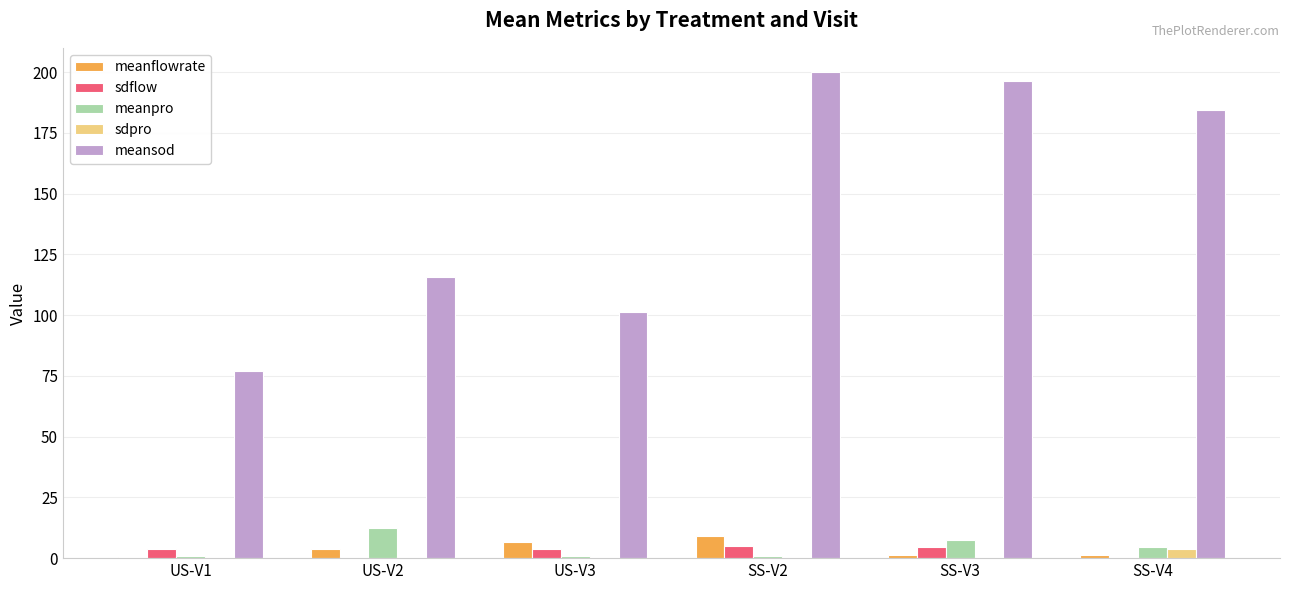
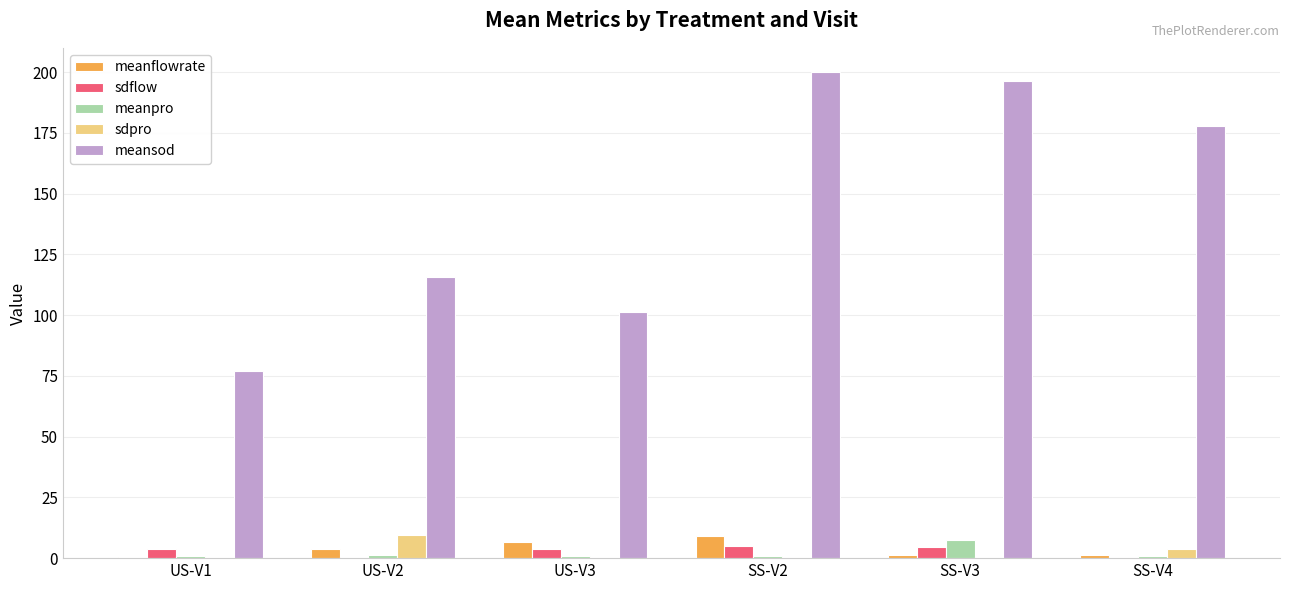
  {
    "meanflowrate": {
      "US-V2": 4,
      "US-V3": 6,
      "SS-V2": 9,
      "SS-V3": 1,
      "SS-V4": 1
    },
    "sdflow": {
      "US-V1": 4,
      "US-V3": 4,
      "SS-V2": 5,
      "SS-V3": 5
    },
    "meanpro": {
      "US-V1": 1,
-     "US-V2": 12,
+     "US-V2": 1,
      "SS-V2": 1,
      "SS-V3": 7,
-     "SS-V4": 4
+     "SS-V4": 1
    },
    "sdpro": {
-     "US-V2": 1,
+     "US-V2": 9,
      "SS-V4": 4
    },
    "meansod": {
      "US-V1": 77,
      "US-V2": 116,
      "US-V3": 101,
      "SS-V2": 200,
      "SS-V3": 196,
-     "SS-V4": 184
+     "SS-V4": 178
    }
  }
